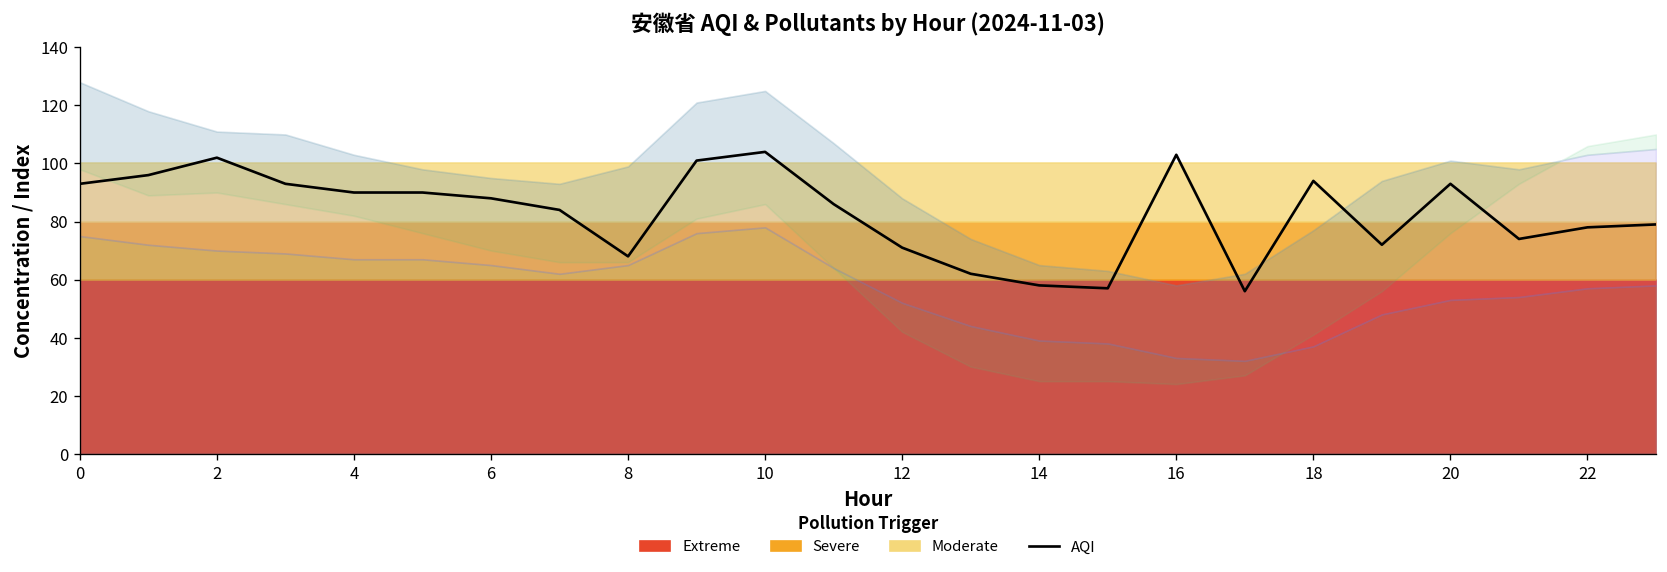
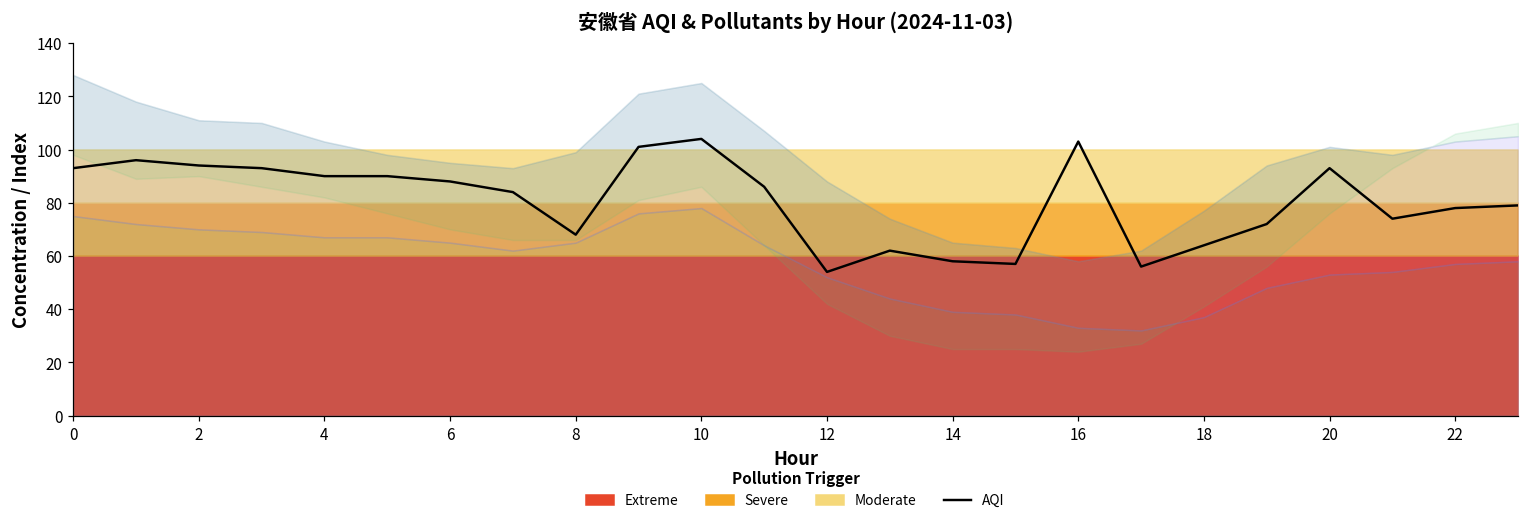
  {
    "AQI": {
      "0": 93,
-     "2": 102,
+     "2": 94,
      "4": 90,
      "6": 88,
      "8": 68,
      "10": 104,
-     "12": 71,
+     "12": 54,
      "14": 58,
      "16": 103,
-     "18": 94,
+     "18": 64,
      "20": 93,
      "22": 78
    },
    "Extreme": {
      "0": 60,
      "2": 60,
      "4": 60,
      "6": 60,
      "8": 60,
      "10": 60,
      "12": 60,
      "14": 60,
      "16": 60,
      "18": 60,
      "20": 60,
      "22": 60
    }
  }
